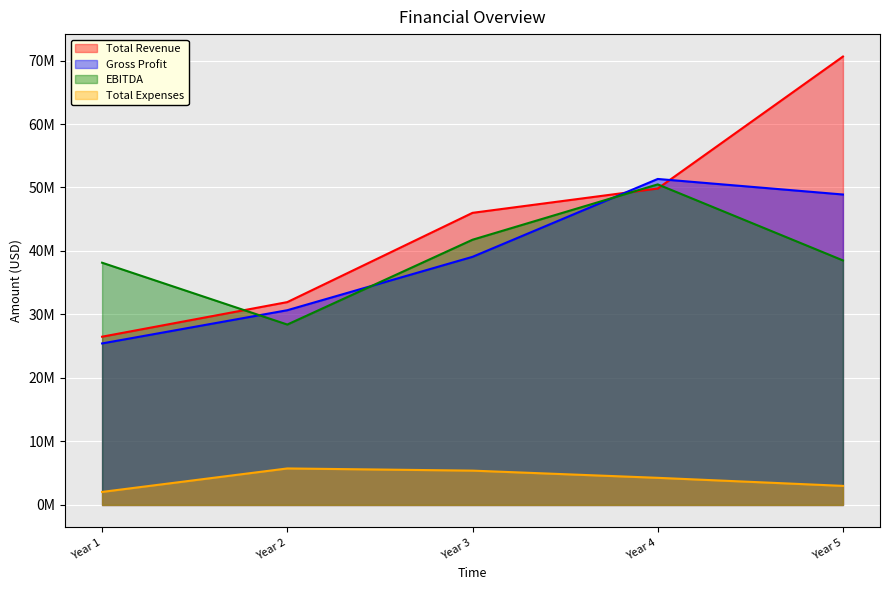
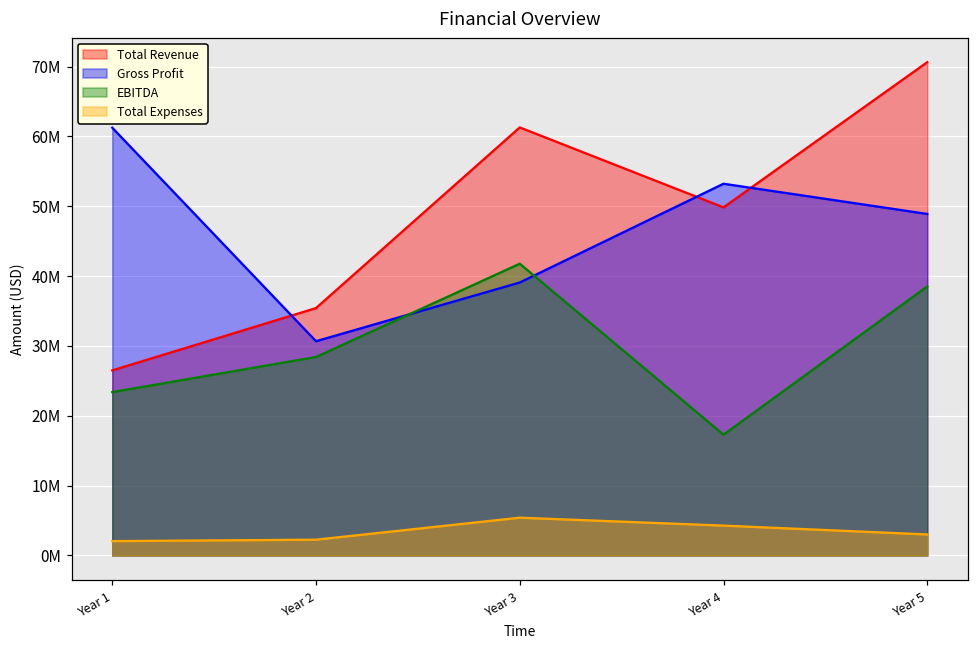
  {
    "Total Revenue": {
      "Year 1": 27000000,
-     "Year 2": 32000000,
-     "Year 3": 46000000,
+     "Year 2": 35000000,
+     "Year 3": 61000000,
      "Year 4": 50000000,
      "Year 5": 71000000
    },
    "Gross Profit": {
-     "Year 1": 25000000,
+     "Year 1": 61000000,
      "Year 2": 31000000,
      "Year 3": 39000000,
-     "Year 4": 51000000,
+     "Year 4": 53000000,
      "Year 5": 49000000
    },
    "EBITDA": {
-     "Year 1": 38000000,
+     "Year 1": 23000000,
      "Year 2": 28000000,
      "Year 3": 42000000,
-     "Year 4": 50000000,
+     "Year 4": 17000000,
      "Year 5": 39000000
    },
    "Total Expenses": {
      "Year 1": 2000000,
-     "Year 2": 6000000,
+     "Year 2": 2000000,
      "Year 3": 5000000,
      "Year 4": 4000000,
      "Year 5": 3000000
    }
  }
